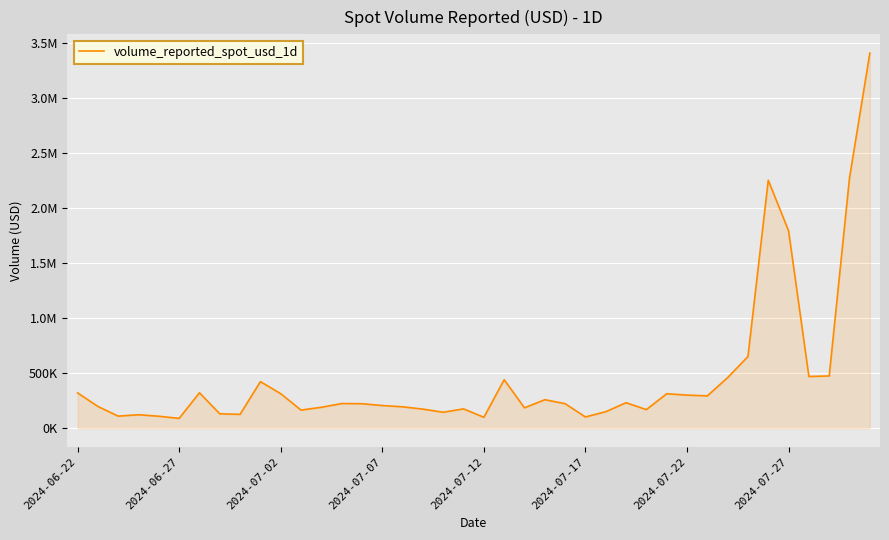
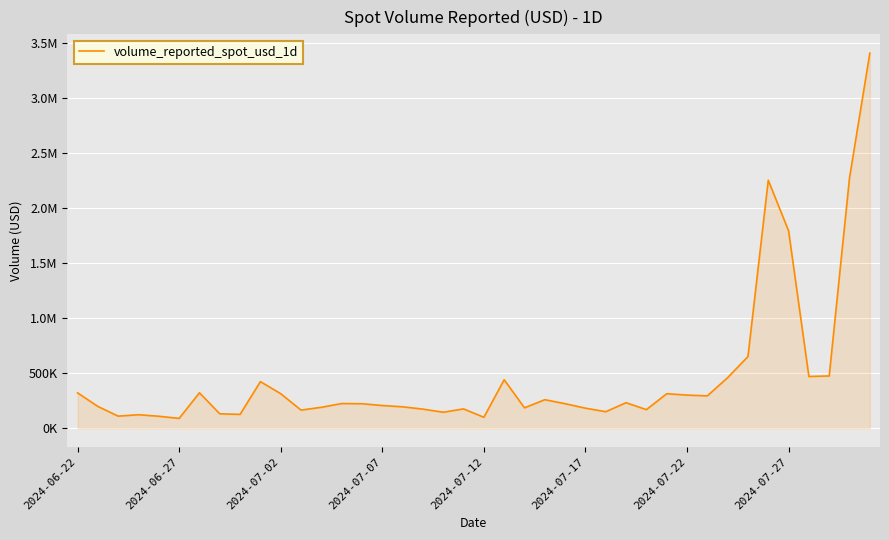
  {
    "2024-06-22": 320000,
    "2024-06-27": 90000,
    "2024-07-02": 310000,
    "2024-07-07": 210000,
    "2024-07-12": 100000,
-   "2024-07-17": 100000,
+   "2024-07-17": 180000,
    "2024-07-22": 300000,
    "2024-07-27": 1790000
  }
